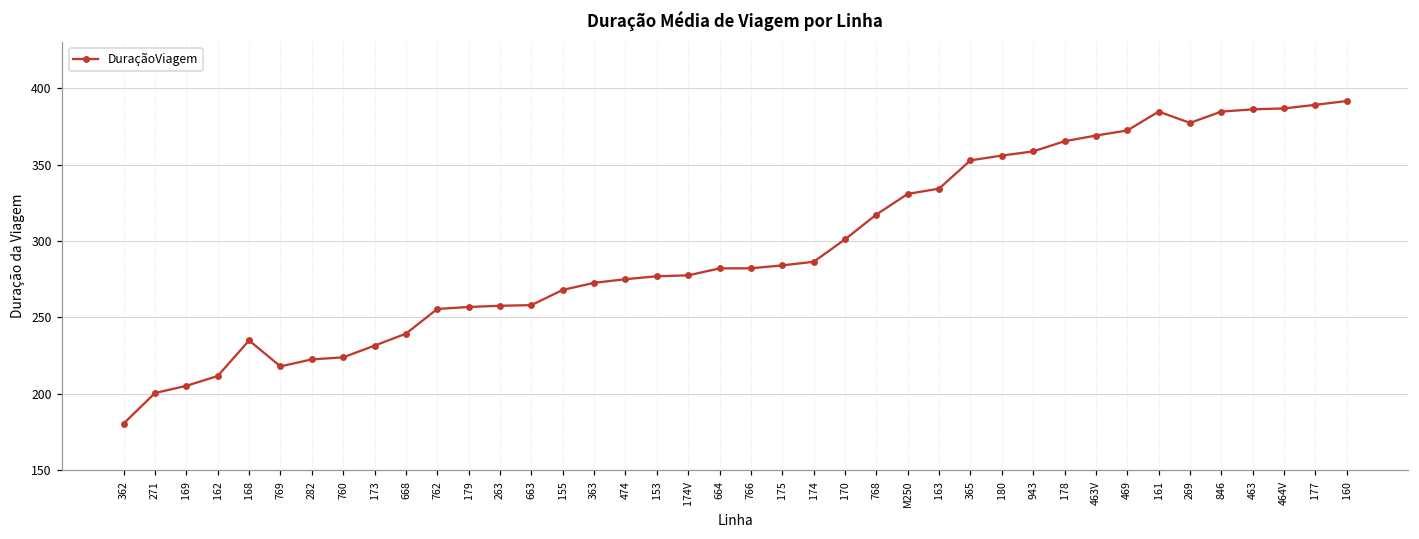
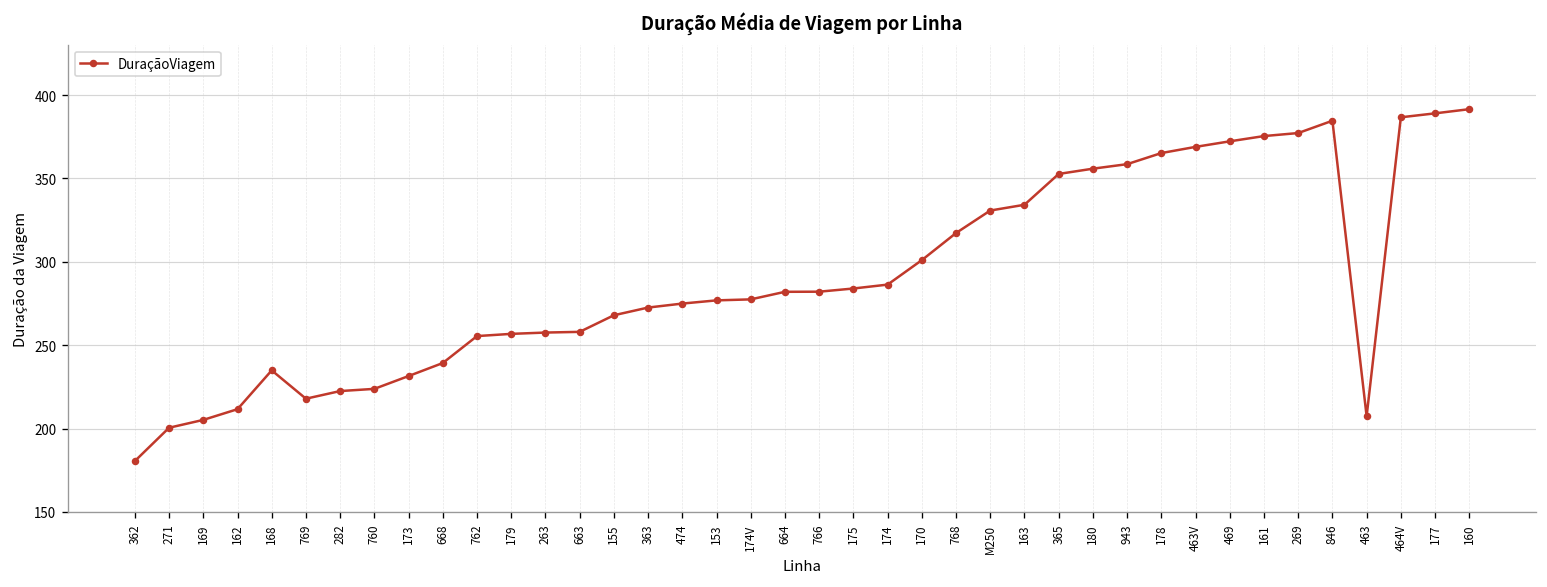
  {
    "362": 181,
    "271": 201,
    "169": 205,
    "162": 212,
    "168": 235,
    "769": 218,
    "282": 223,
    "760": 224,
    "173": 232,
    "668": 239,
    "762": 255,
    "179": 257,
    "263": 258,
    "663": 258,
    "155": 268,
    "363": 273,
    "474": 275,
    "153": 277,
    "174V": 277,
    "664": 282,
    "766": 282,
    "175": 284,
    "174": 286,
    "170": 301,
    "768": 317,
    "M250": 331,
    "163": 334,
    "365": 353,
    "180": 356,
    "943": 359,
    "178": 365,
    "463V": 369,
    "469": 372,
-   "161": 385,
+   "161": 375,
    "269": 377,
    "846": 385,
-   "463": 386,
+   "463": 207,
    "464V": 387,
    "177": 389,
    "160": 392
  }
